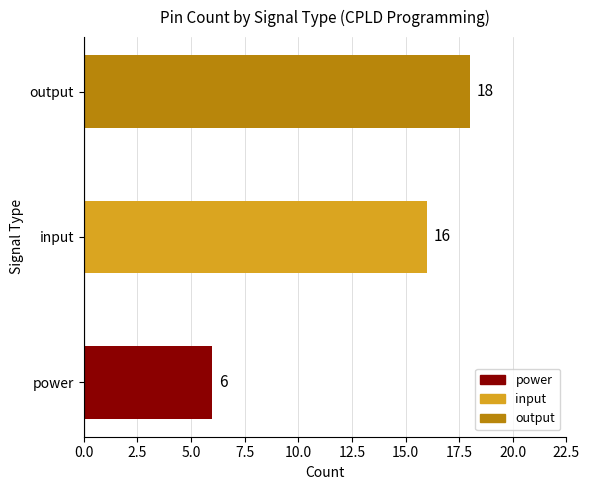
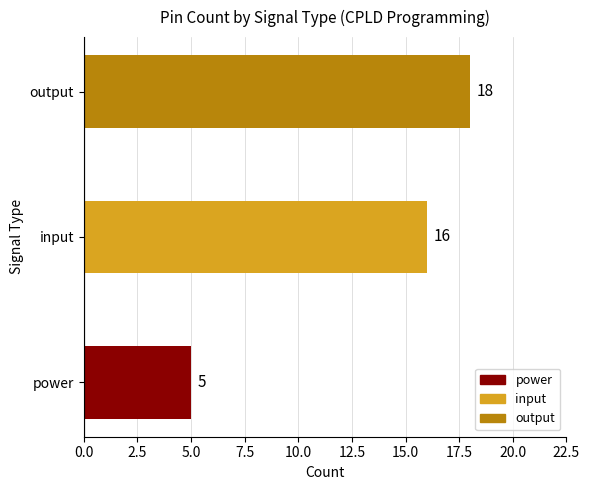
  {
    "output": 18,
    "input": 16,
-   "power": 6
+   "power": 5
  }
